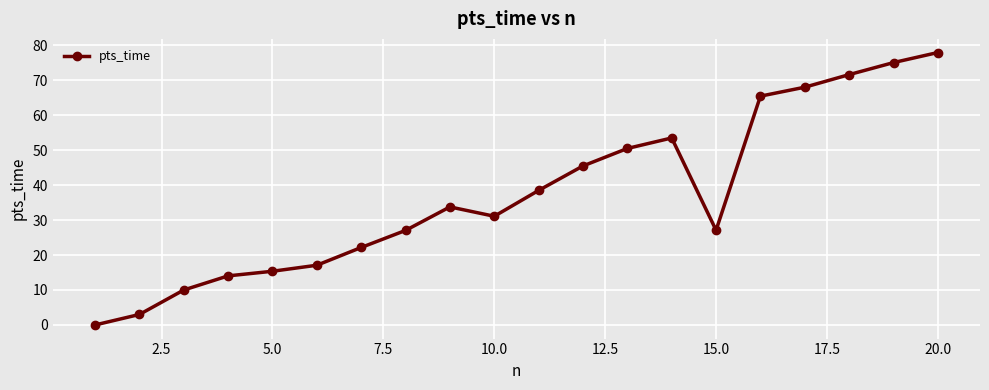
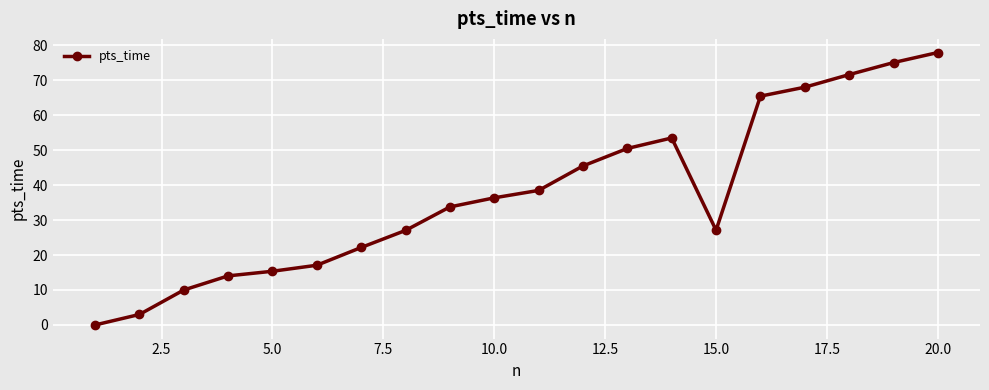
  {
    "5.0": 15,
-   "10.0": 31,
+   "10.0": 36,
    "15.0": 27,
    "20.0": 78
  }
